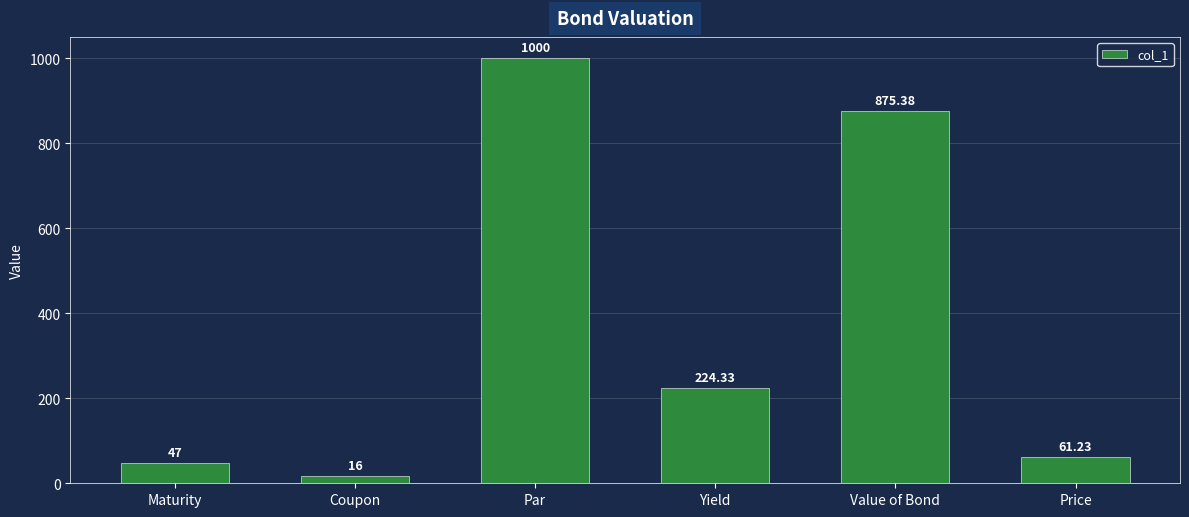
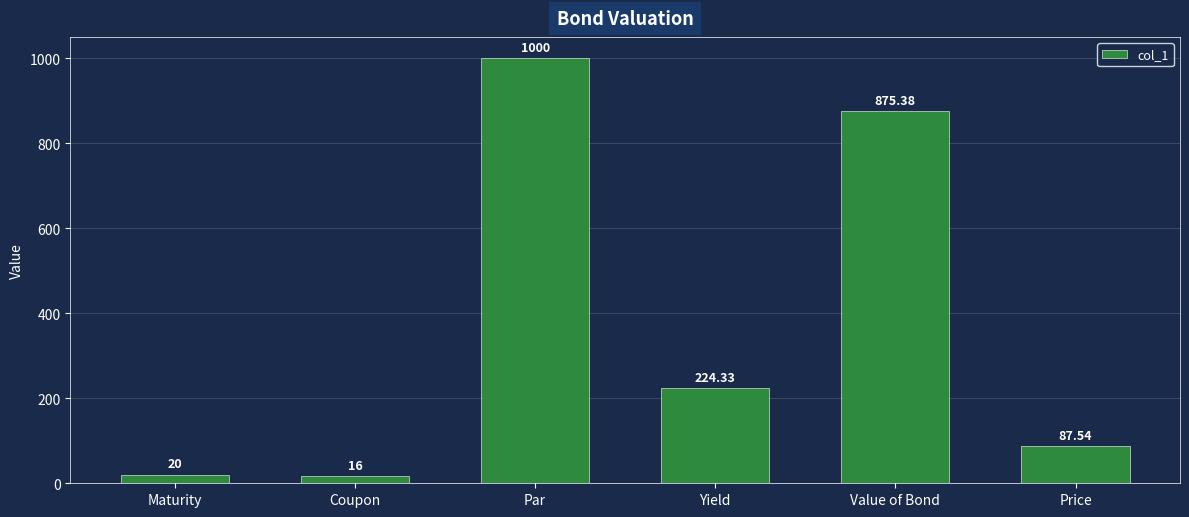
  {
-   "Maturity": 47,
+   "Maturity": 20,
    "Coupon": 16,
    "Par": 1000,
    "Yield": 224.33,
    "Value of Bond": 875.38,
-   "Price": 61.23
+   "Price": 87.54
  }
